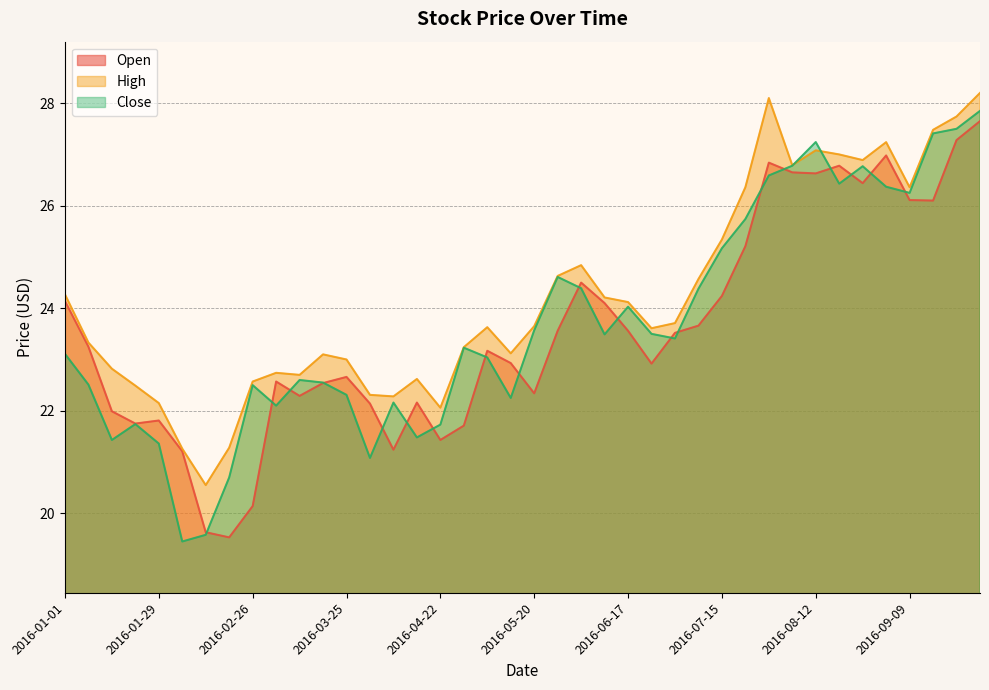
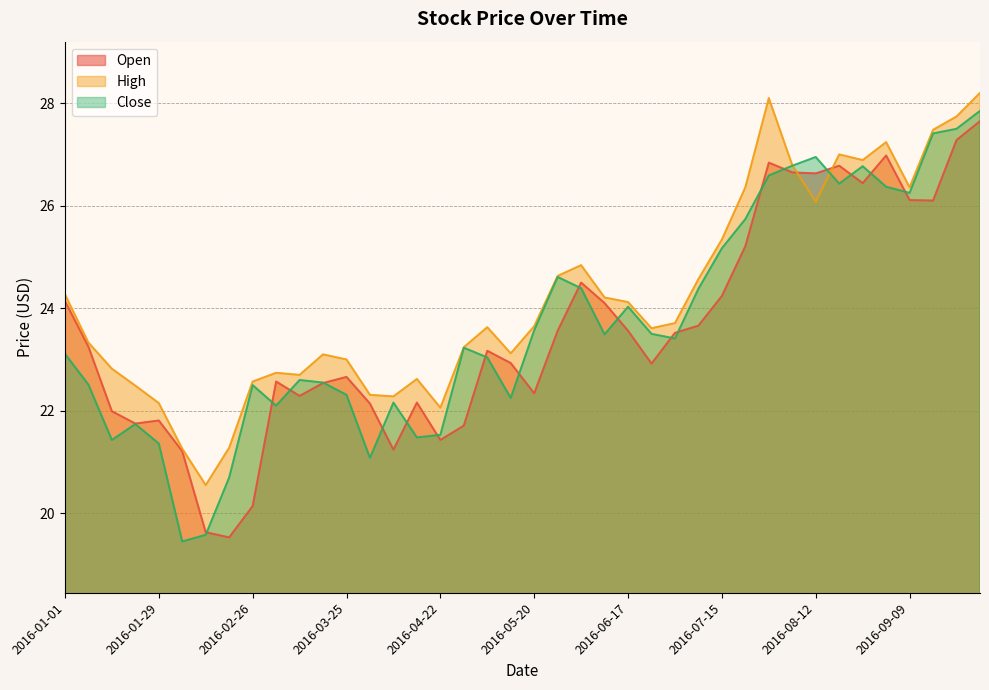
  {
    "Open": {
      "2016-01-01": 24.1,
      "2016-01-29": 21.8,
      "2016-02-26": 20.1,
      "2016-03-25": 22.7,
      "2016-04-22": 21.4,
      "2016-05-20": 22.3,
      "2016-06-17": 23.6,
      "2016-07-15": 24.2,
      "2016-08-12": 26.6,
      "2016-09-09": 26.1
    },
    "High": {
      "2016-01-01": 24.3,
      "2016-01-29": 22.1,
      "2016-02-26": 22.6,
      "2016-03-25": 23.0,
      "2016-04-22": 22.1,
      "2016-05-20": 23.7,
      "2016-06-17": 24.1,
      "2016-07-15": 25.3,
-     "2016-08-12": 27.1,
+     "2016-08-12": 26.1,
      "2016-09-09": 26.4
    },
    "Close": {
      "2016-01-01": 23.1,
      "2016-01-29": 21.4,
      "2016-02-26": 22.5,
      "2016-03-25": 22.3,
-     "2016-04-22": 21.7,
+     "2016-04-22": 21.5,
      "2016-05-20": 23.6,
      "2016-06-17": 24.0,
      "2016-07-15": 25.2,
-     "2016-08-12": 27.2,
+     "2016-08-12": 27.0,
      "2016-09-09": 26.3
    }
  }
